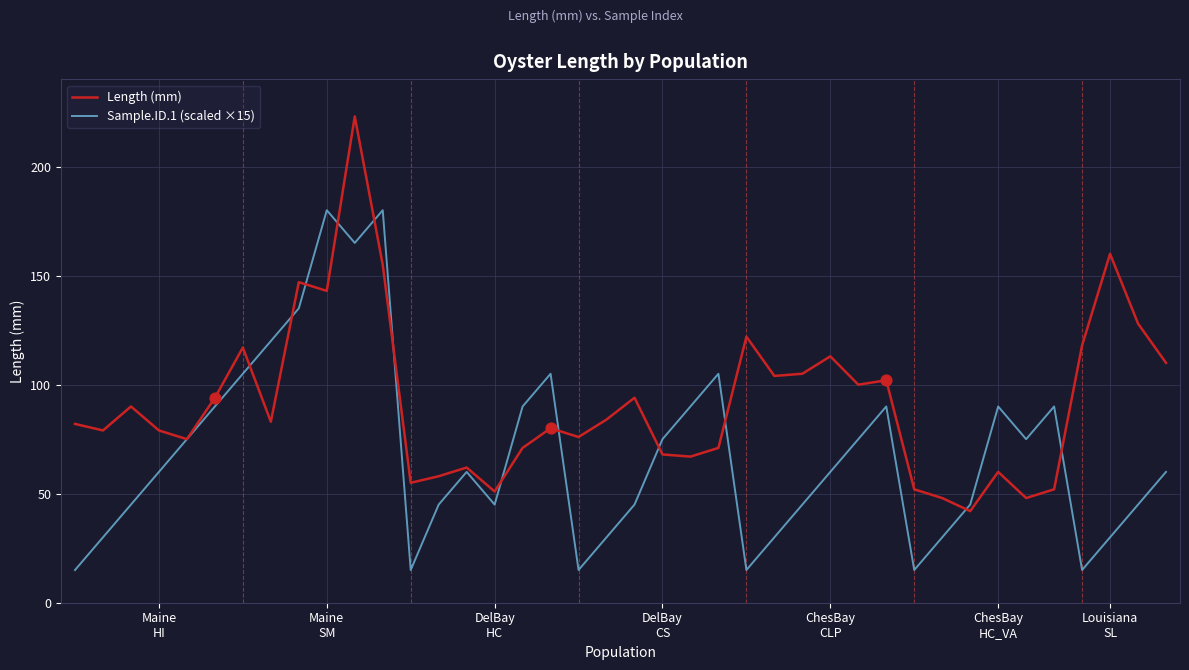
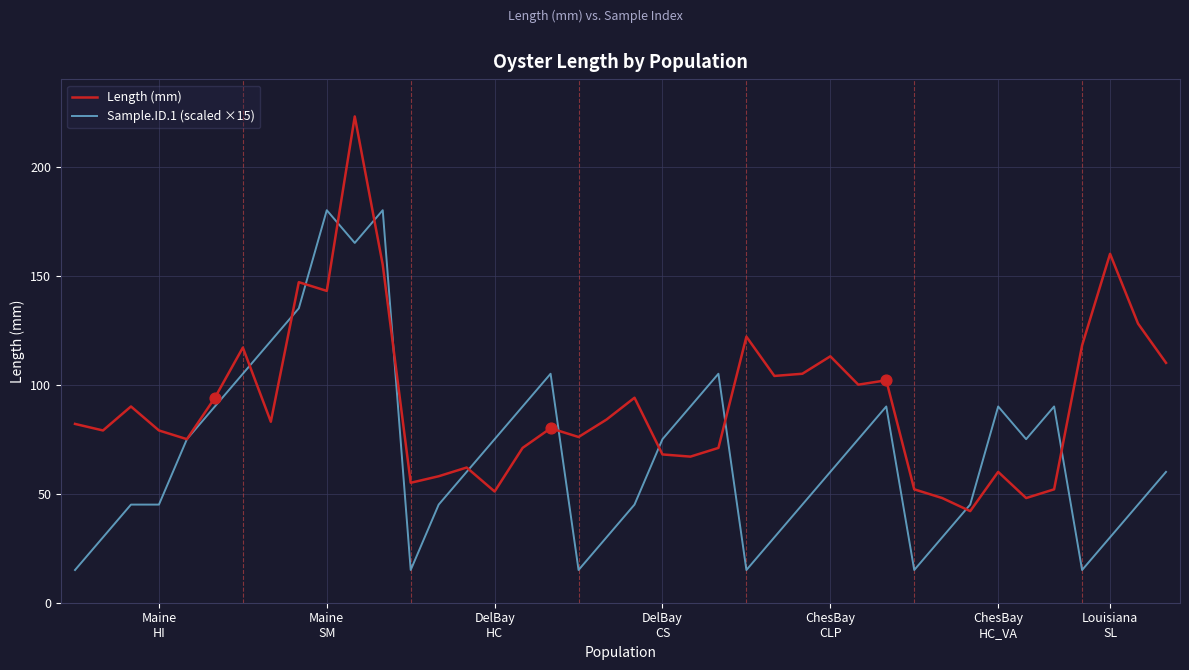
  {
    "Sample.ID.1 (scaled ×15)": {
-     "Maine HI": 60,
+     "Maine HI": 45,
      "Maine SM": 180,
-     "DelBay HC": 45,
+     "DelBay HC": 75,
      "DelBay CS": 75,
      "ChesBay CLP": 60,
      "ChesBay HC_VA": 90,
      "Louisiana SL": 30
    }
  }
